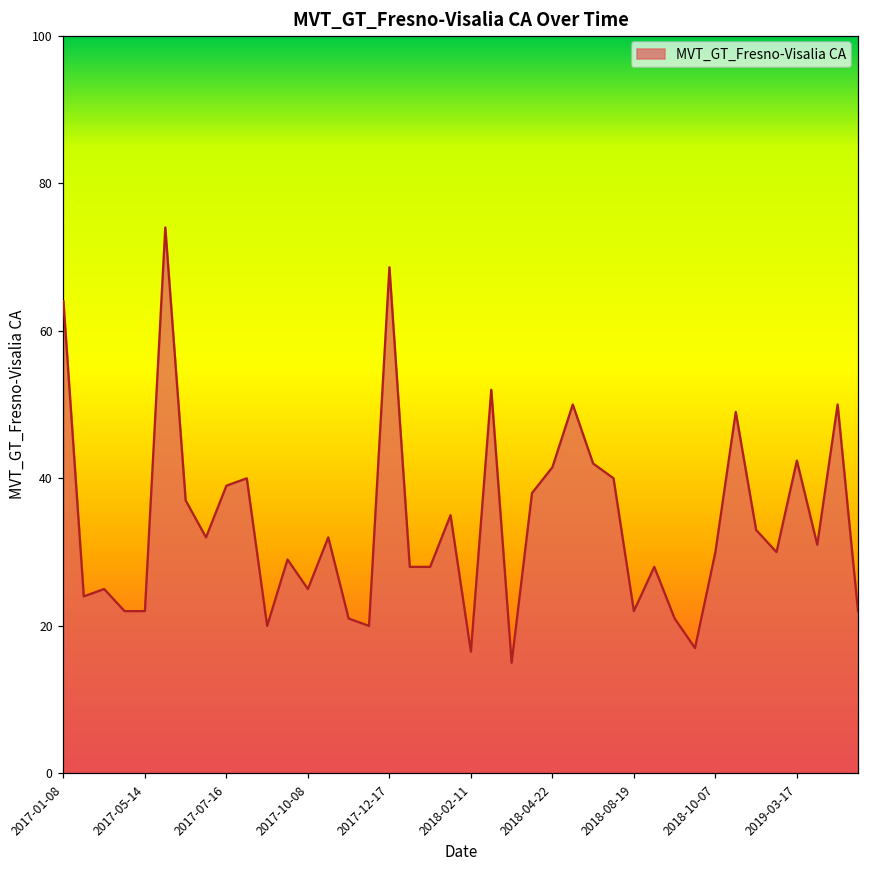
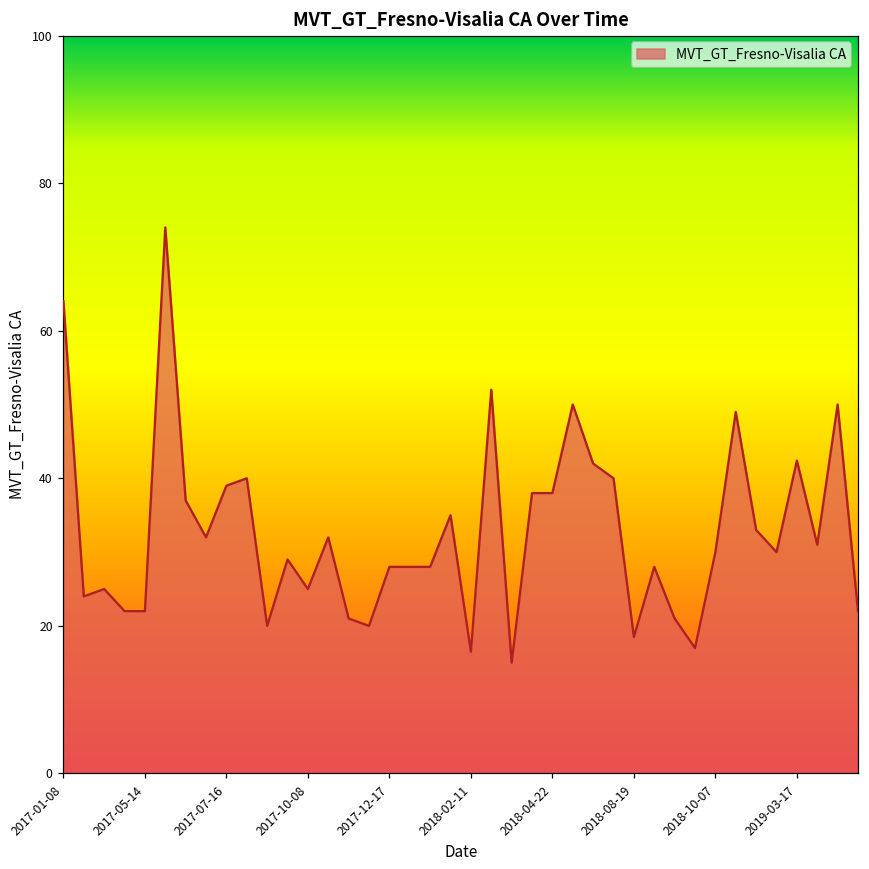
  {
    "2017-01-08": 64,
    "2017-05-14": 22,
    "2017-07-16": 39,
    "2017-10-08": 25,
-   "2017-12-17": 69,
+   "2017-12-17": 28,
    "2018-02-11": 17,
-   "2018-04-22": 42,
-   "2018-08-19": 22,
+   "2018-04-22": 38,
+   "2018-08-19": 19,
    "2018-10-07": 30,
    "2019-03-17": 42
  }
